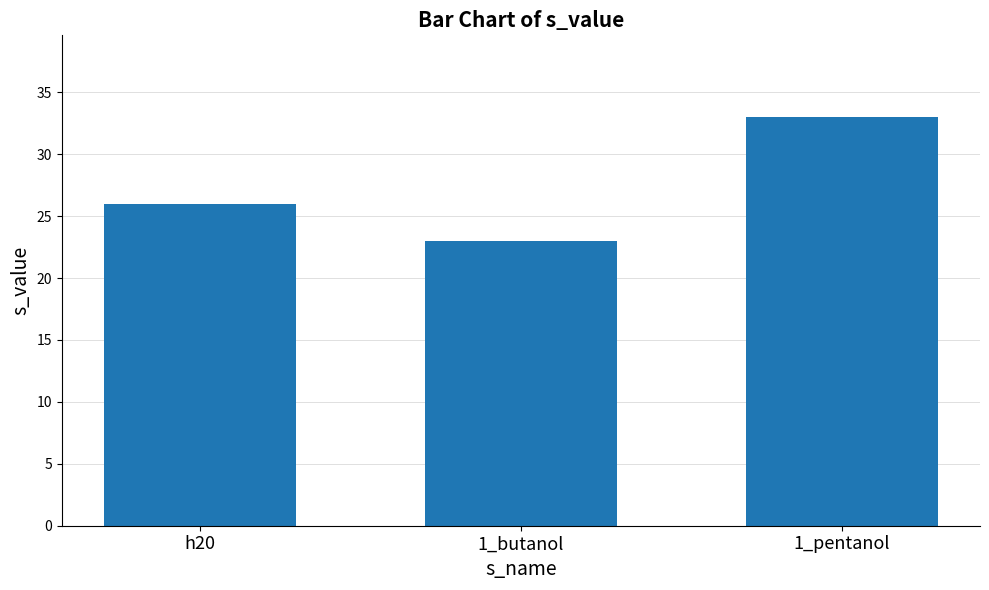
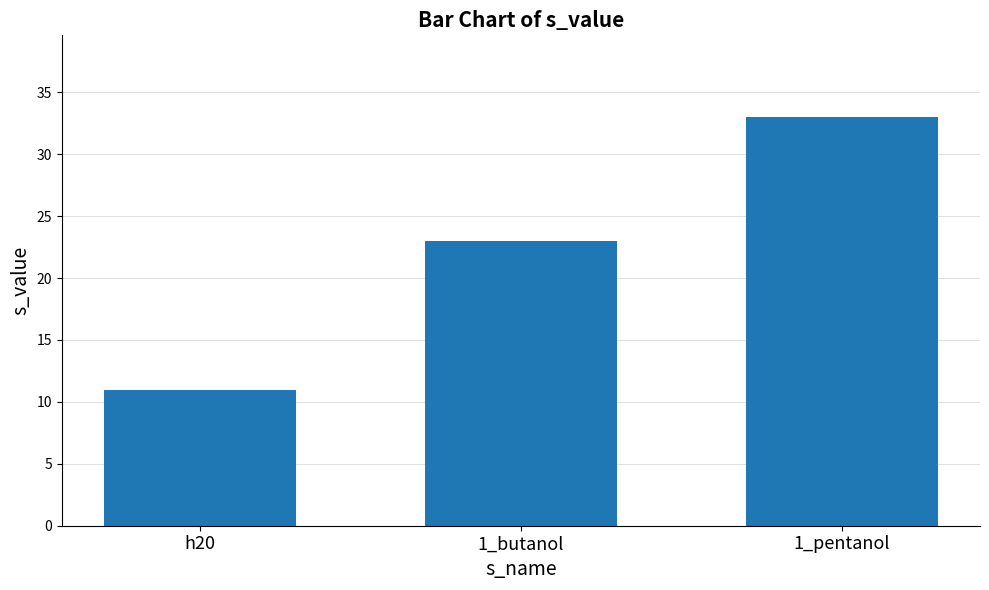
  {
-   "h20": 26,
+   "h20": 11,
    "1_butanol": 23,
    "1_pentanol": 33
  }
